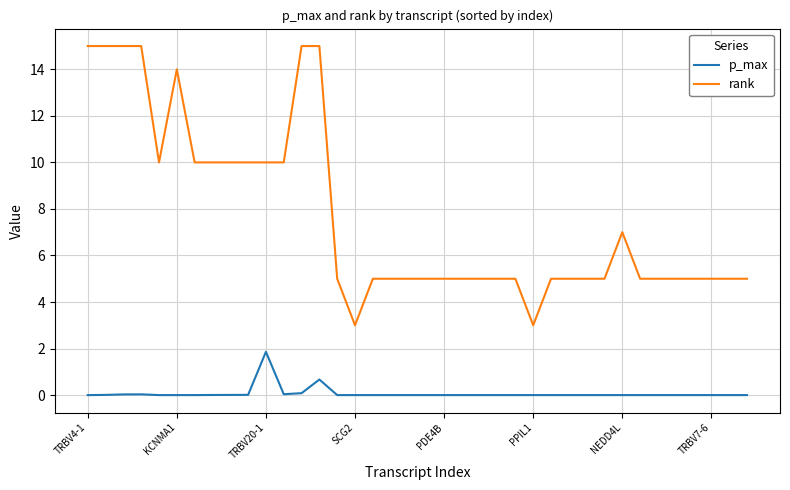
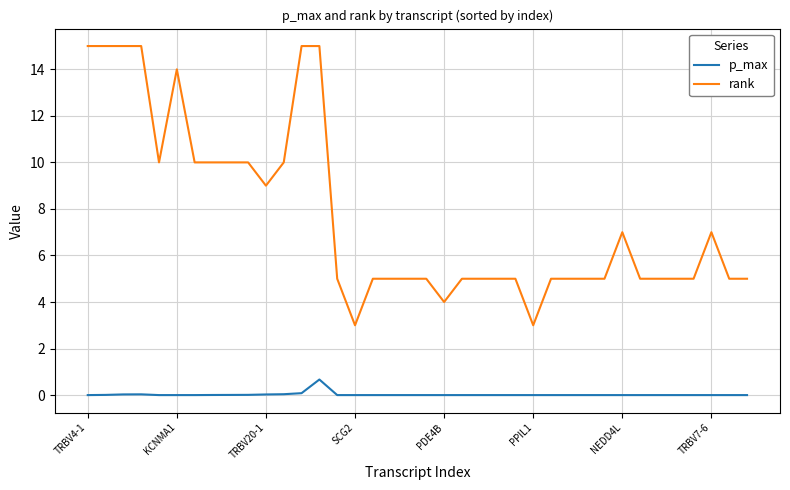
  {
    "p_max": {
      "TRBV4-1": 0.0,
      "KCNMA1": 0.0,
-     "TRBV20-1": 1.9,
+     "TRBV20-1": 0.0,
      "SCG2": 0.0,
      "PDE4B": 0.0,
      "PPIL1": 0.0,
      "NEDD4L": 0.0,
      "TRBV7-6": 0.0
    },
    "rank": {
      "TRBV4-1": 15,
      "KCNMA1": 14,
-     "TRBV20-1": 10,
+     "TRBV20-1": 9,
      "SCG2": 3,
-     "PDE4B": 5,
+     "PDE4B": 4,
      "PPIL1": 3,
      "NEDD4L": 7,
-     "TRBV7-6": 5
+     "TRBV7-6": 7
    }
  }
